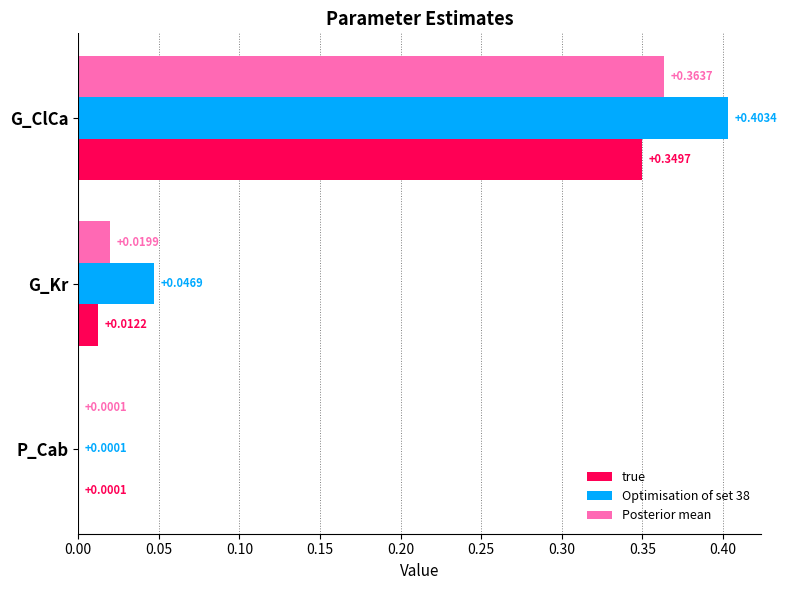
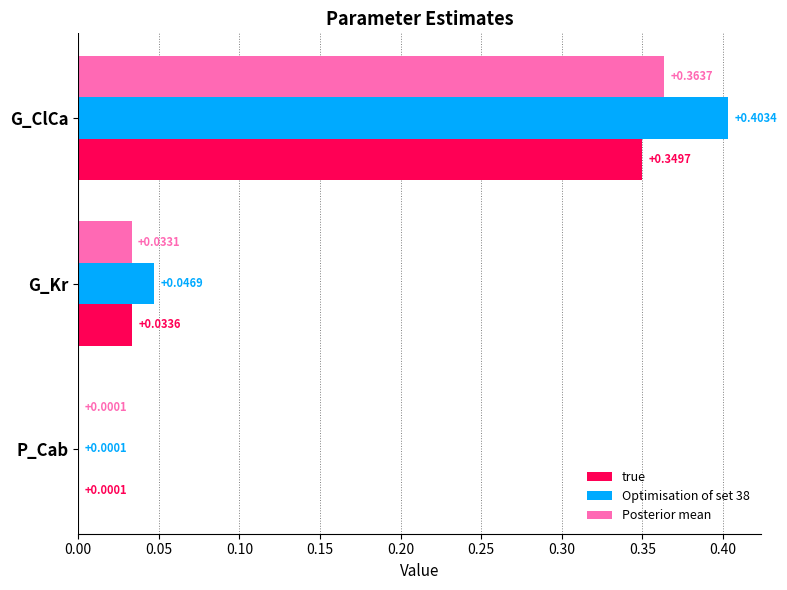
  {
    "true": {
      "G_ClCa": "+0.3497",
-     "G_Kr": "+0.0122",
+     "G_Kr": "+0.0336",
      "P_Cab": "+0.0001"
    },
    "Optimisation of set 38": {
      "G_ClCa": "+0.4034",
      "G_Kr": "+0.0469",
      "P_Cab": "+0.0001"
    },
    "Posterior mean": {
      "G_ClCa": "+0.3637",
-     "G_Kr": "+0.0199",
+     "G_Kr": "+0.0331",
      "P_Cab": "+0.0001"
    }
  }
